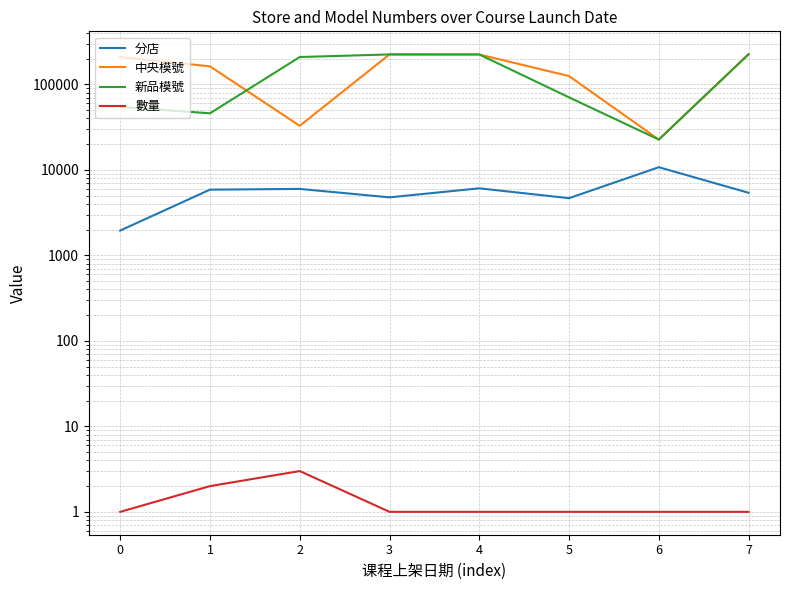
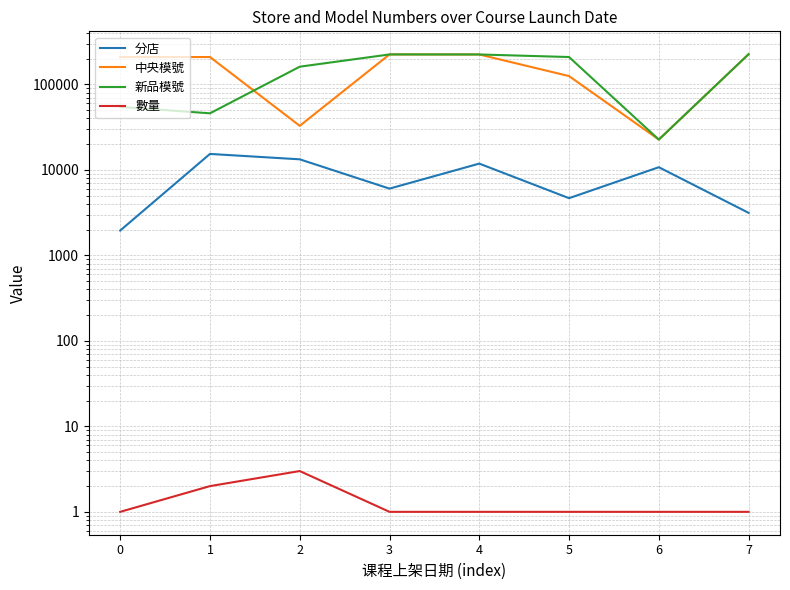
  {
    "分店": {
      "0": 2000,
-     "1": 6000,
-     "2": 6000,
-     "3": 5000,
-     "4": 6000,
+     "1": 15000,
+     "2": 13000,
+     "3": 6000,
+     "4": 12000,
      "5": 5000,
      "6": 11000,
-     "7": 5000
+     "7": 3100
    },
    "中央模號": {
-     "1": 160000,
+     "1": 210000,
      "2": 33000,
      "5": 130000
    },
    "新品模號": {
      "1": 50000,
-     "2": 210000,
-     "5": 70000
+     "2": 160000,
+     "5": 210000
    },
    "數量": {
      "0": 1,
      "1": 2,
      "2": 3,
      "3": 1,
      "4": 1,
      "5": 1,
      "6": 1,
      "7": 1
    }
  }
